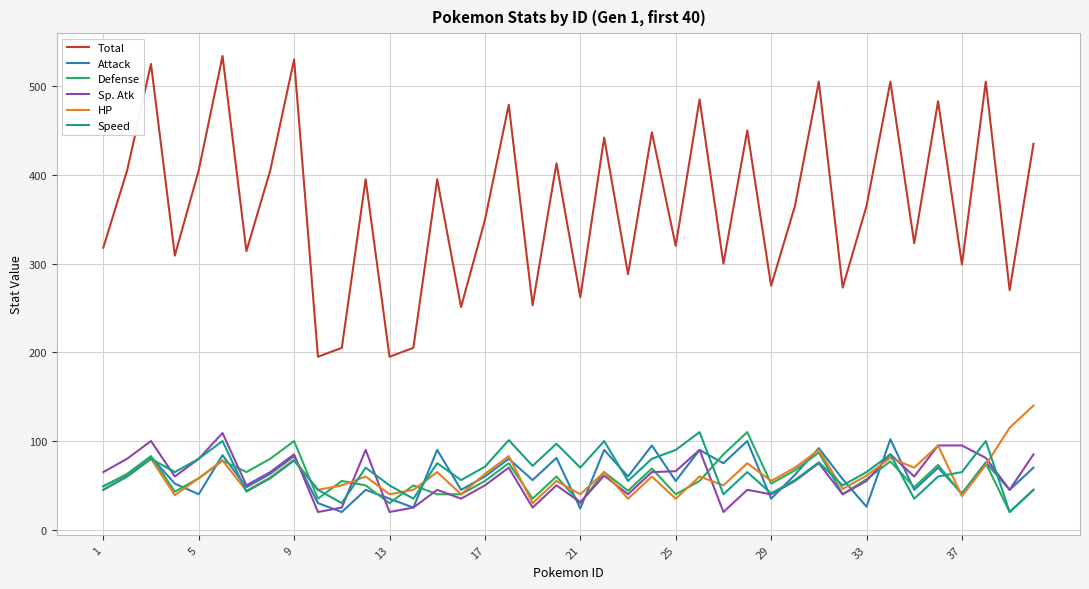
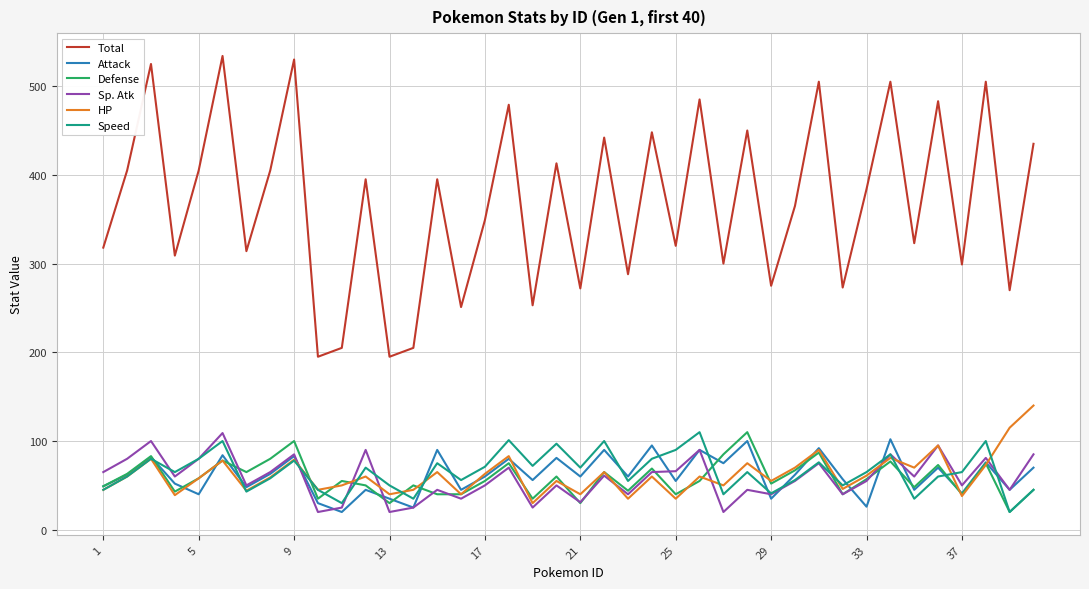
  {
    "Total": {
      "1": 320,
      "5": 410,
      "9": 530,
      "13": 200,
      "17": 350,
-     "21": 260,
+     "21": 270,
      "25": 320,
      "29": 280,
-     "33": 370,
+     "33": 380,
      "37": 300
    },
    "Attack": {
      "5": 40,
      "13": 40,
      "17": 60,
-     "21": 20,
+     "21": 60,
      "25": 60,
      "29": 40,
      "33": 30
    },
    "Sp. Atk": {
      "1": 70,
      "13": 20,
      "17": 50,
      "25": 70,
-     "37": 100
+     "37": 50
    },
    "HP": {
      "13": 40,
      "17": 60,
      "21": 40,
      "25": 40,
      "29": 60,
      "33": 60
    }
  }
